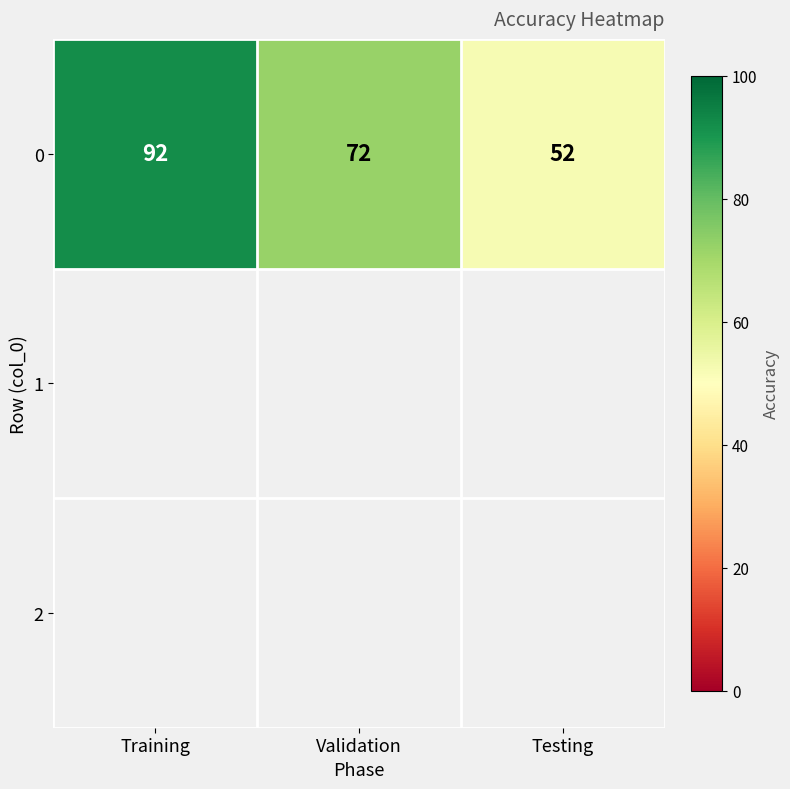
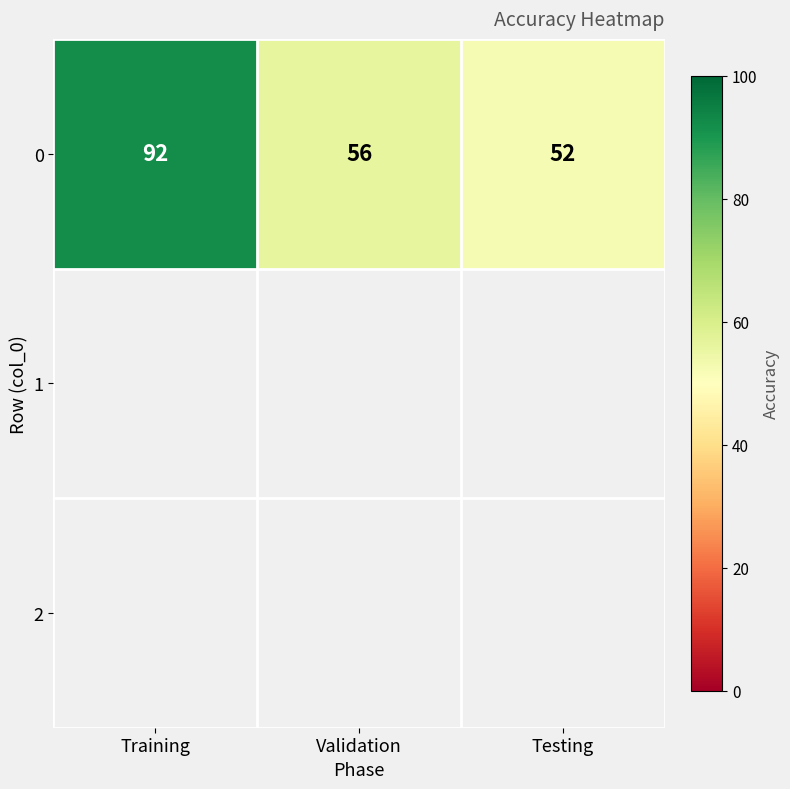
  {
    "0": {
      "Training": 92,
-     "Validation": 72,
+     "Validation": 56,
      "Testing": 52
    }
  }
